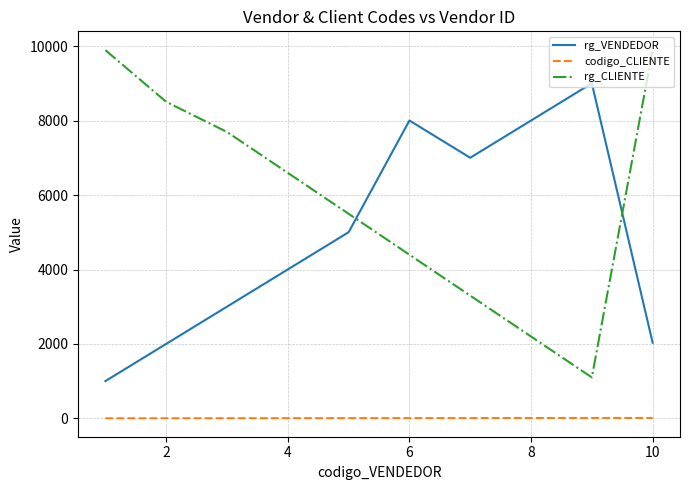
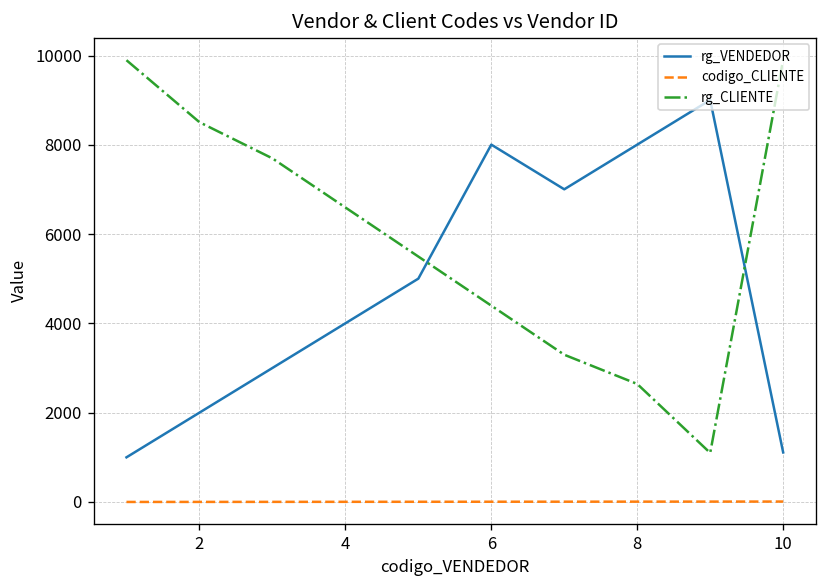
  {
    "rg_VENDEDOR": {
      "2": 2000,
      "4": 4000,
      "6": 8000,
      "8": 8000,
-     "10": 2000
+     "10": 1100
    },
    "codigo_CLIENTE": {
      "2": 0,
      "4": 0,
      "6": 0,
      "8": 0,
      "10": 0
    },
    "rg_CLIENTE": {
      "2": 8500,
      "4": 6600,
      "6": 4400,
-     "8": 2200
+     "8": 2600
    }
  }
